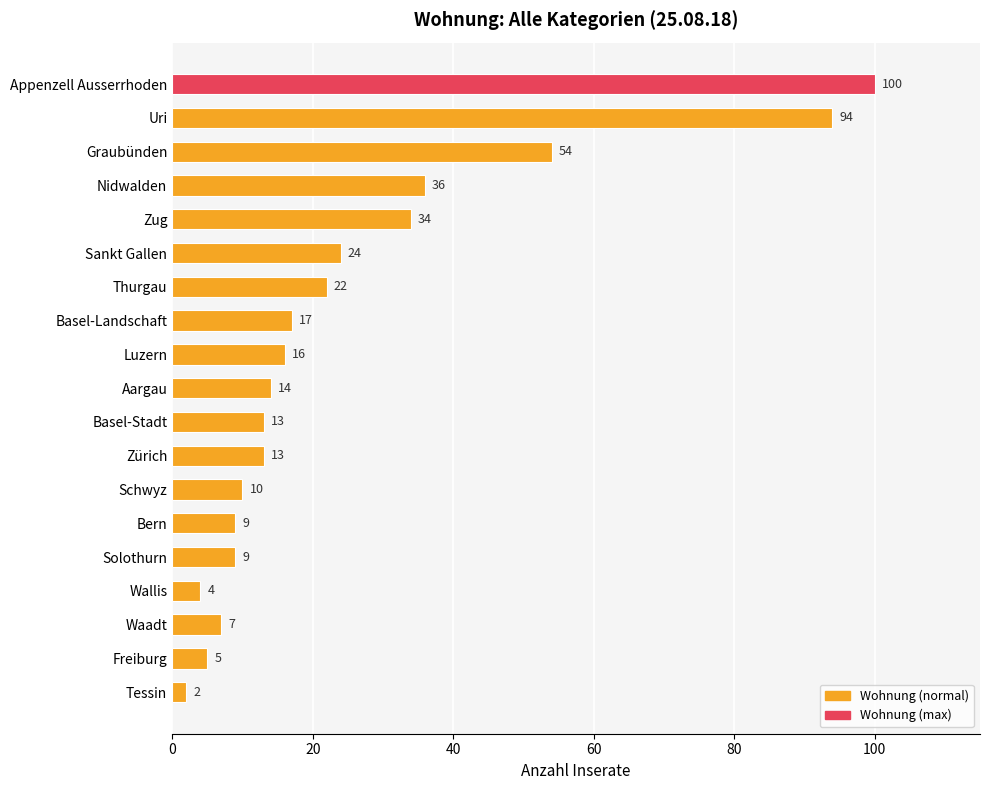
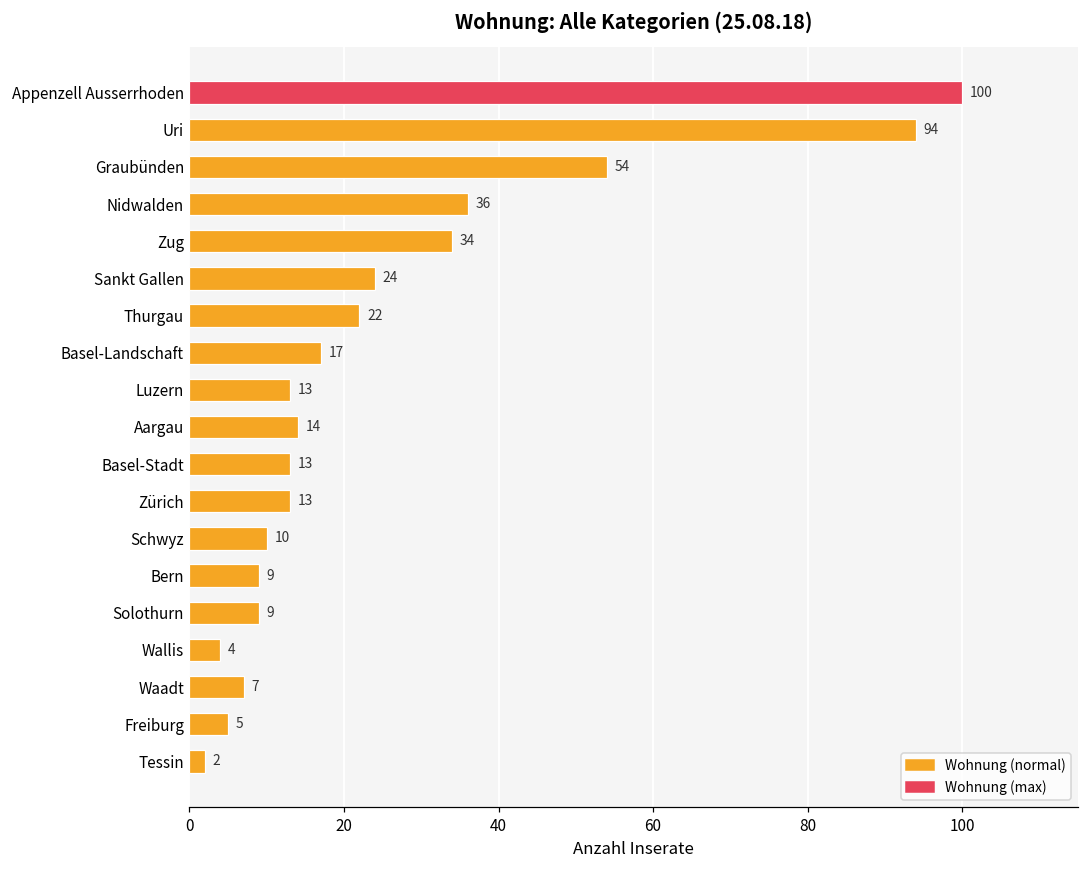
  {
    "Appenzell Ausserrhoden": 100,
    "Uri": 94,
    "Graubünden": 54,
    "Nidwalden": 36,
    "Zug": 34,
    "Sankt Gallen": 24,
    "Thurgau": 22,
    "Basel-Landschaft": 17,
-   "Luzern": 16,
+   "Luzern": 13,
    "Aargau": 14,
    "Basel-Stadt": 13,
    "Zürich": 13,
    "Schwyz": 10,
    "Bern": 9,
    "Solothurn": 9,
    "Wallis": 4,
    "Waadt": 7,
    "Freiburg": 5,
    "Tessin": 2
  }
